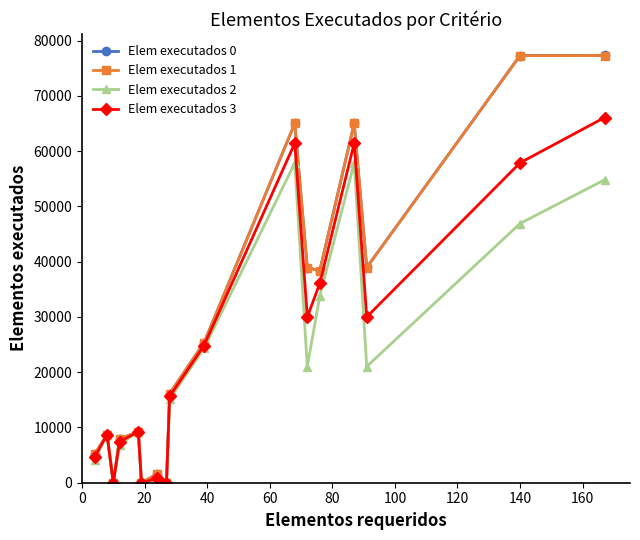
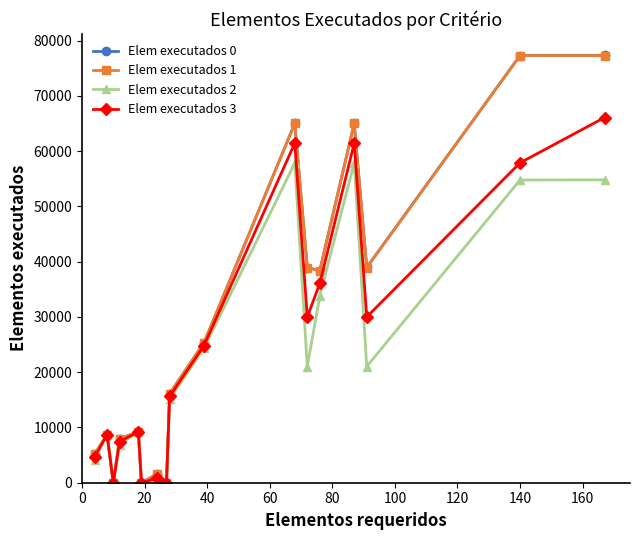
  {
    "Elem executados 2": {
-     "140": 47000
+     "140": 55000
    },
    "Elem executados 3": {
      "140": 58000
    }
  }
